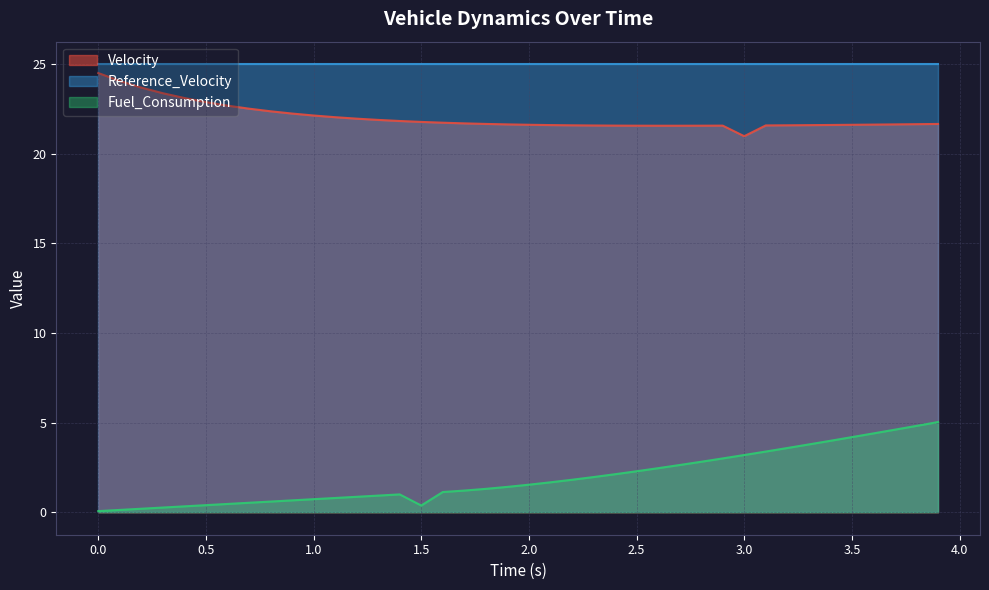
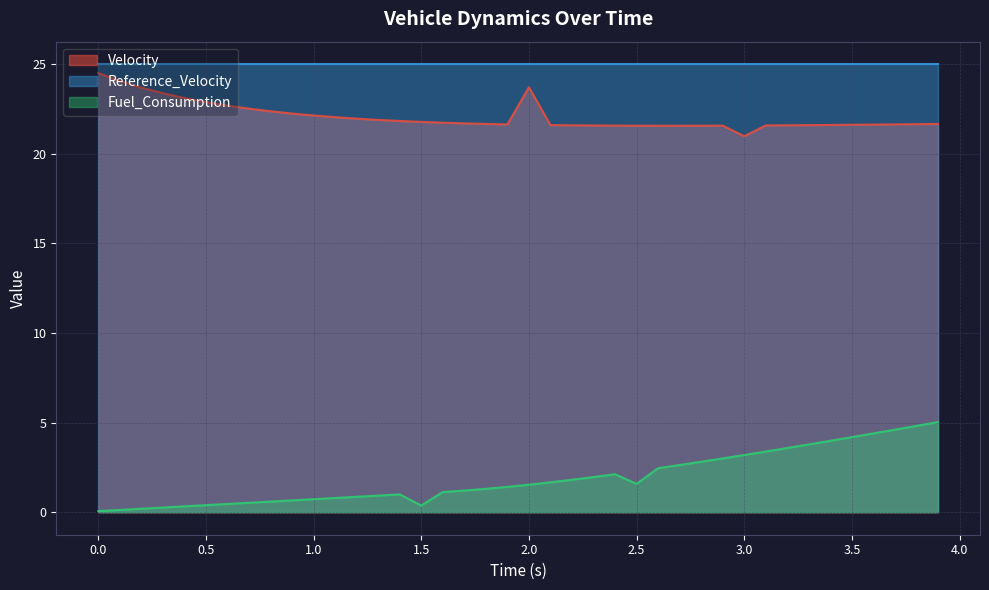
  {
    "Velocity": {
      "1.0": 22.1,
      "1.5": 21.8,
-     "2.0": 21.6,
+     "2.0": 23.7,
      "2.5": 21.6,
      "3.0": 21.0,
      "3.5": 21.6
    },
    "Reference_Velocity": {
      "1.0": 25.0,
      "1.5": 25.0,
      "2.0": 25.0,
      "2.5": 25.0,
      "3.0": 25.0,
      "3.5": 25.0
    },
    "Fuel_Consumption": {
      "0.0": 0.1,
      "0.5": 0.4,
      "1.0": 0.7,
      "1.5": 0.4,
      "2.0": 1.5,
-     "2.5": 2.3,
+     "2.5": 1.6,
      "3.0": 3.2,
      "3.5": 4.2
    }
  }
